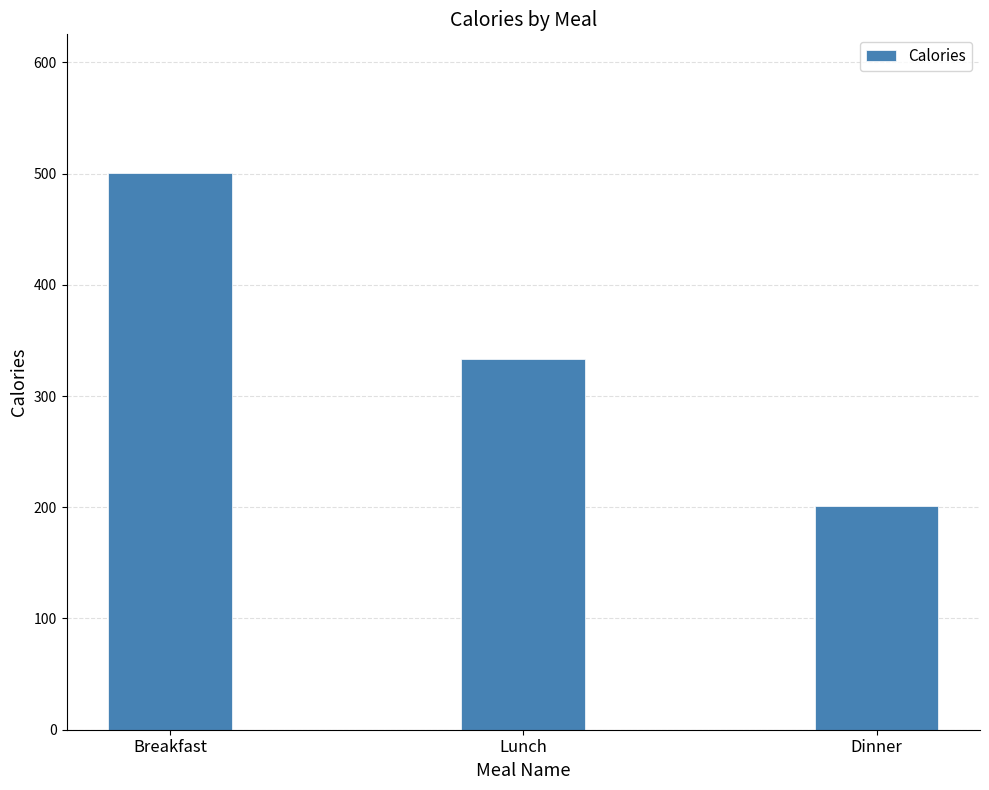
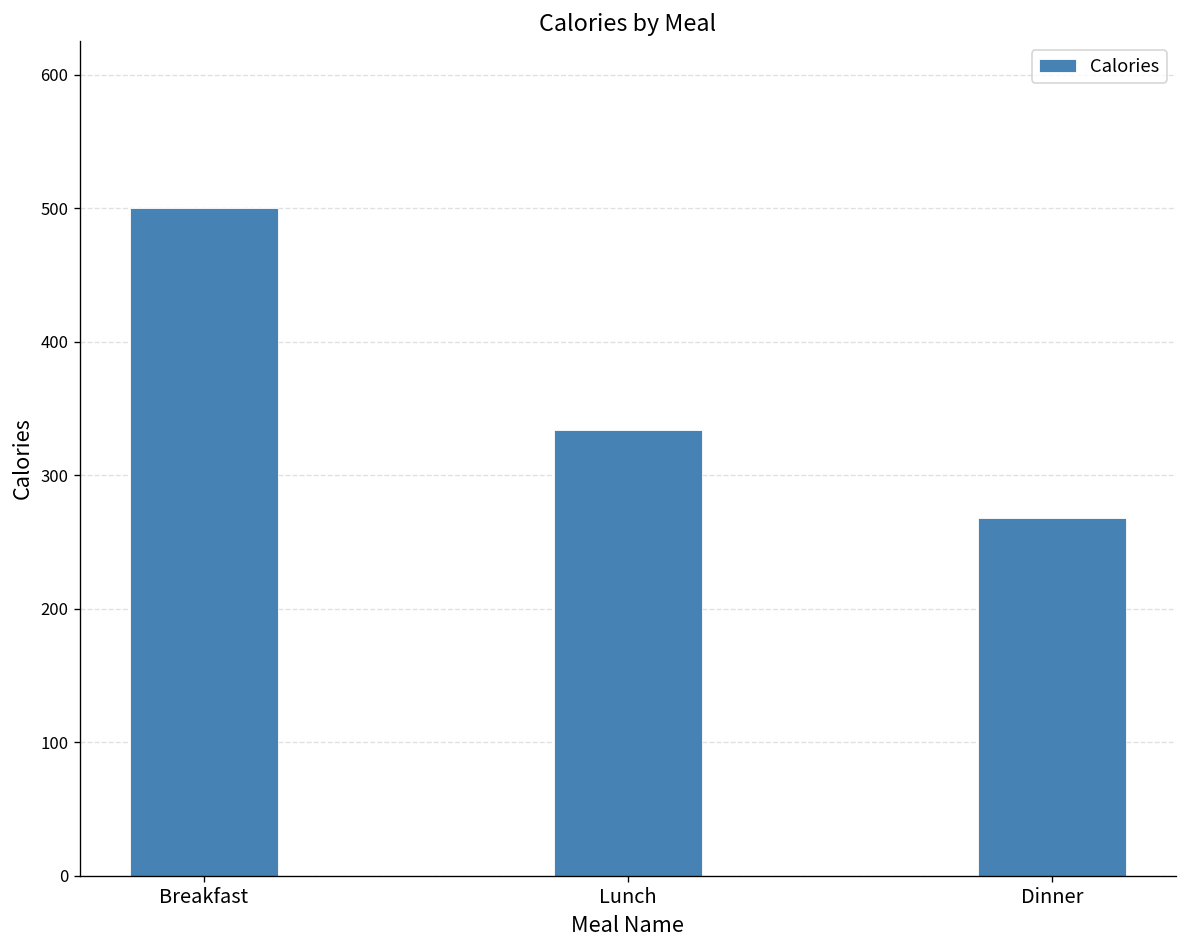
  {
    "Breakfast": 500,
    "Lunch": 334,
-   "Dinner": 201
+   "Dinner": 268
  }
